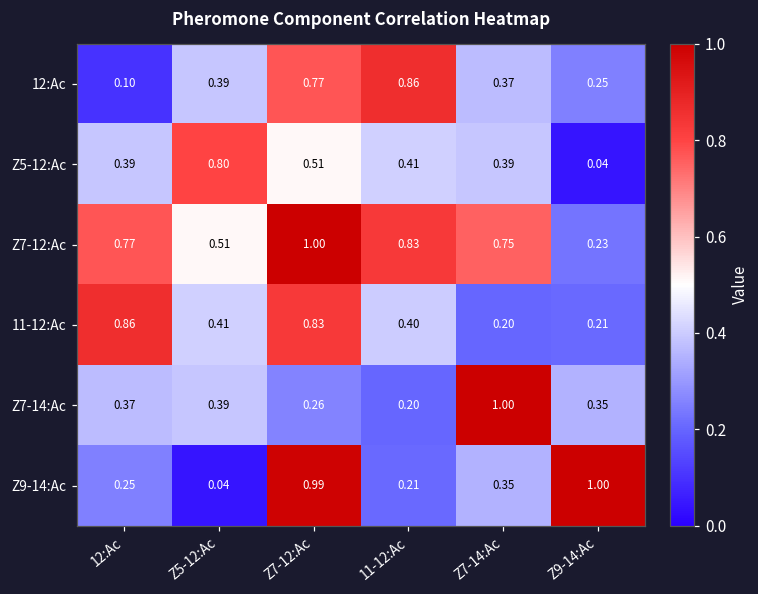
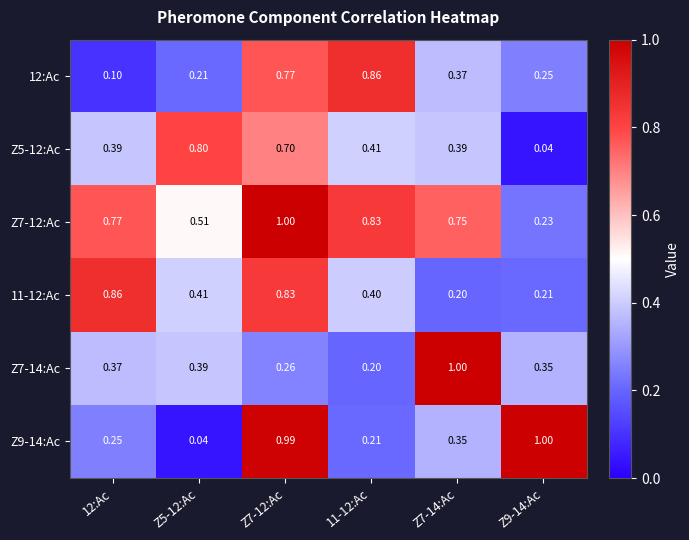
  {
    "12:Ac": {
      "12:Ac": 0.10,
-     "Z5-12:Ac": 0.39,
+     "Z5-12:Ac": 0.21,
      "Z7-12:Ac": 0.77,
      "11-12:Ac": 0.86,
      "Z7-14:Ac": 0.37,
      "Z9-14:Ac": 0.25
    },
    "Z5-12:Ac": {
      "12:Ac": 0.39,
      "Z5-12:Ac": 0.80,
-     "Z7-12:Ac": 0.51,
+     "Z7-12:Ac": 0.70,
      "11-12:Ac": 0.41,
      "Z7-14:Ac": 0.39,
      "Z9-14:Ac": 0.04
    },
    "Z7-12:Ac": {
      "12:Ac": 0.77,
      "Z5-12:Ac": 0.51,
      "Z7-12:Ac": 1.00,
      "11-12:Ac": 0.83,
      "Z7-14:Ac": 0.75,
      "Z9-14:Ac": 0.23
    },
    "11-12:Ac": {
      "12:Ac": 0.86,
      "Z5-12:Ac": 0.41,
      "Z7-12:Ac": 0.83,
      "11-12:Ac": 0.40,
      "Z7-14:Ac": 0.20,
      "Z9-14:Ac": 0.21
    },
    "Z7-14:Ac": {
      "12:Ac": 0.37,
      "Z5-12:Ac": 0.39,
      "Z7-12:Ac": 0.26,
      "11-12:Ac": 0.20,
      "Z7-14:Ac": 1.00,
      "Z9-14:Ac": 0.35
    },
    "Z9-14:Ac": {
      "12:Ac": 0.25,
      "Z5-12:Ac": 0.04,
      "Z7-12:Ac": 0.99,
      "11-12:Ac": 0.21,
      "Z7-14:Ac": 0.35,
      "Z9-14:Ac": 1.00
    }
  }
